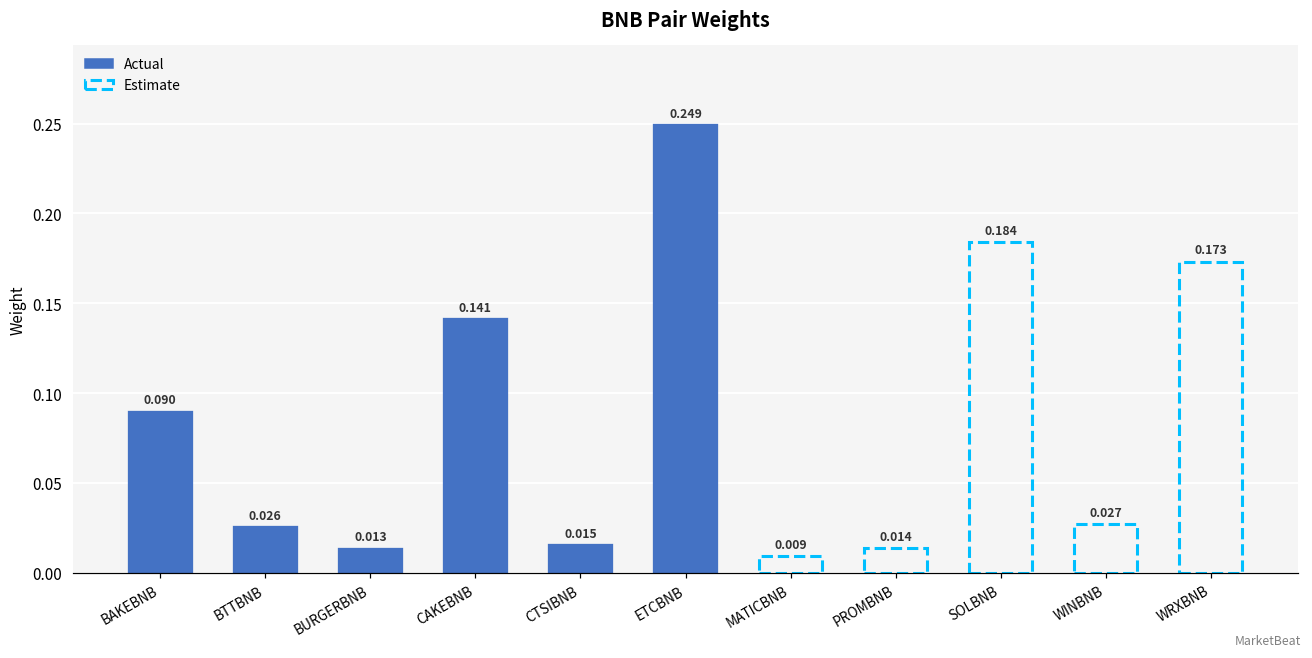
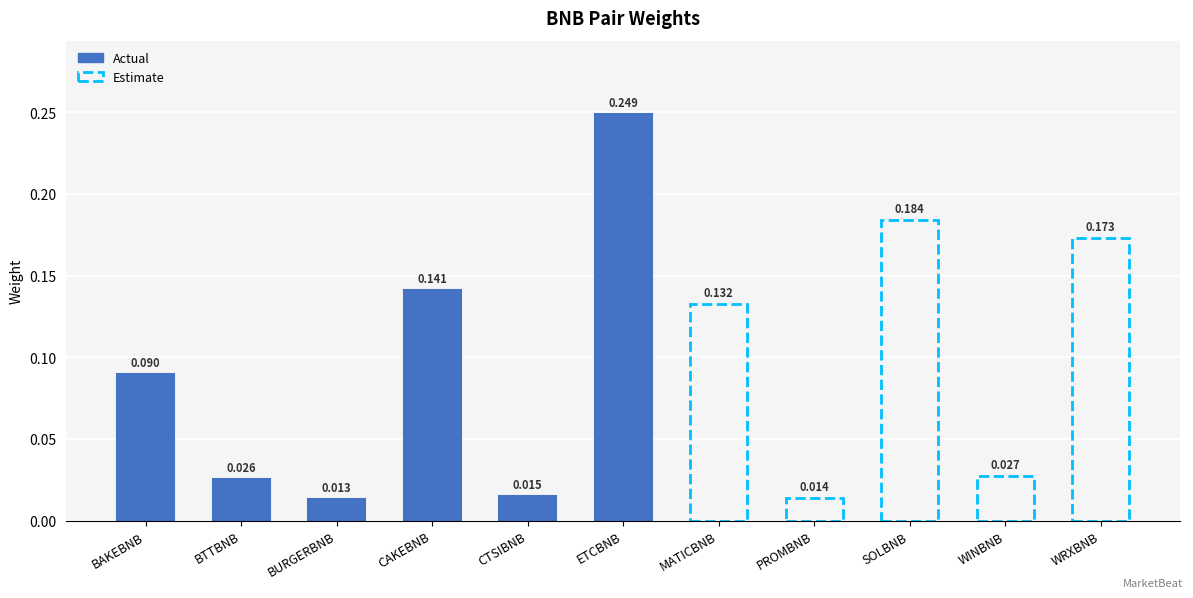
  {
    "BAKEBNB": 0.090,
    "BTTBNB": 0.026,
    "BURGERBNB": 0.013,
    "CAKEBNB": 0.141,
    "CTSIBNB": 0.015,
    "ETCBNB": 0.249,
-   "MATICBNB": 0.009,
+   "MATICBNB": 0.132,
    "PROMBNB": 0.014,
    "SOLBNB": 0.184,
    "WINBNB": 0.027,
    "WRXBNB": 0.173
  }
